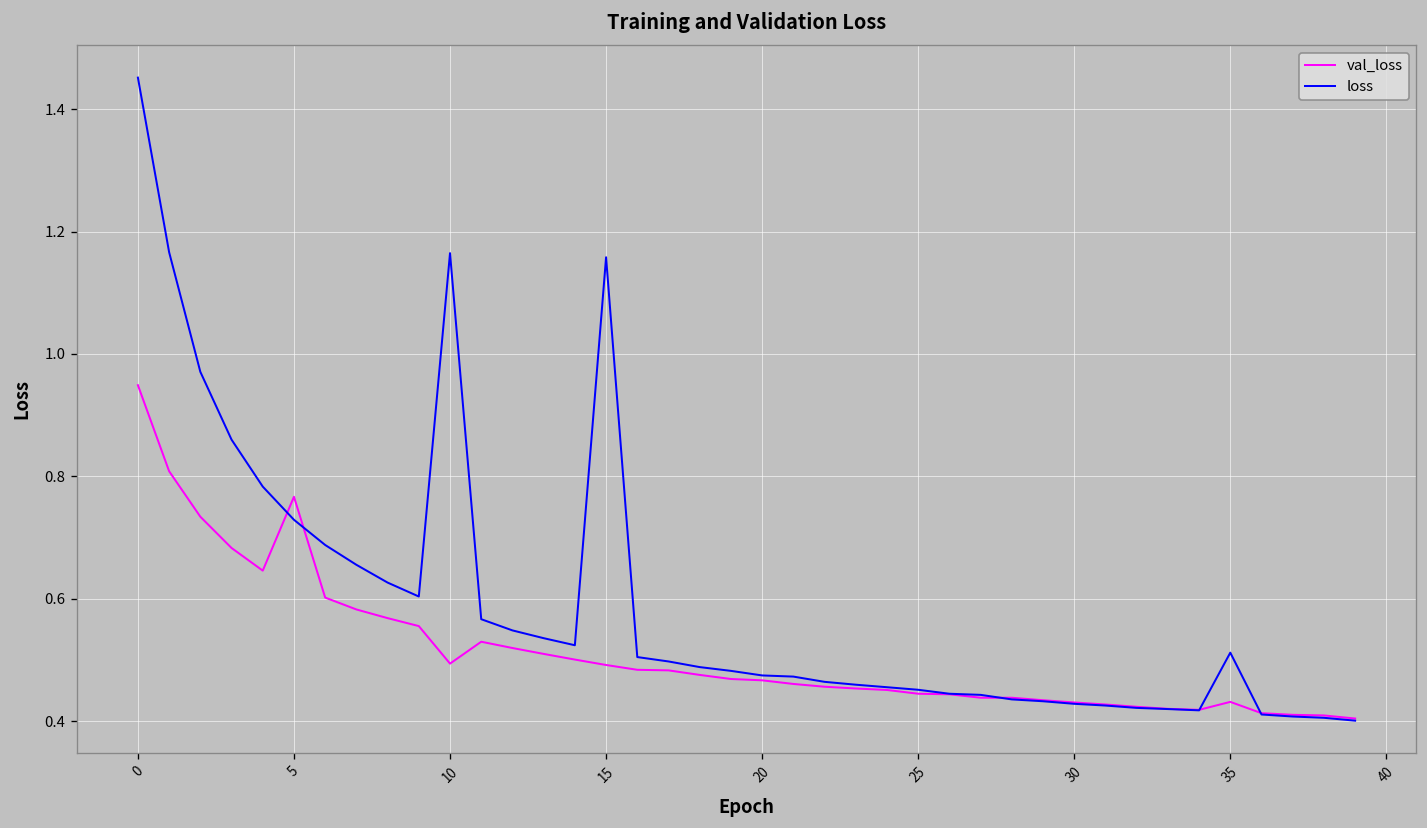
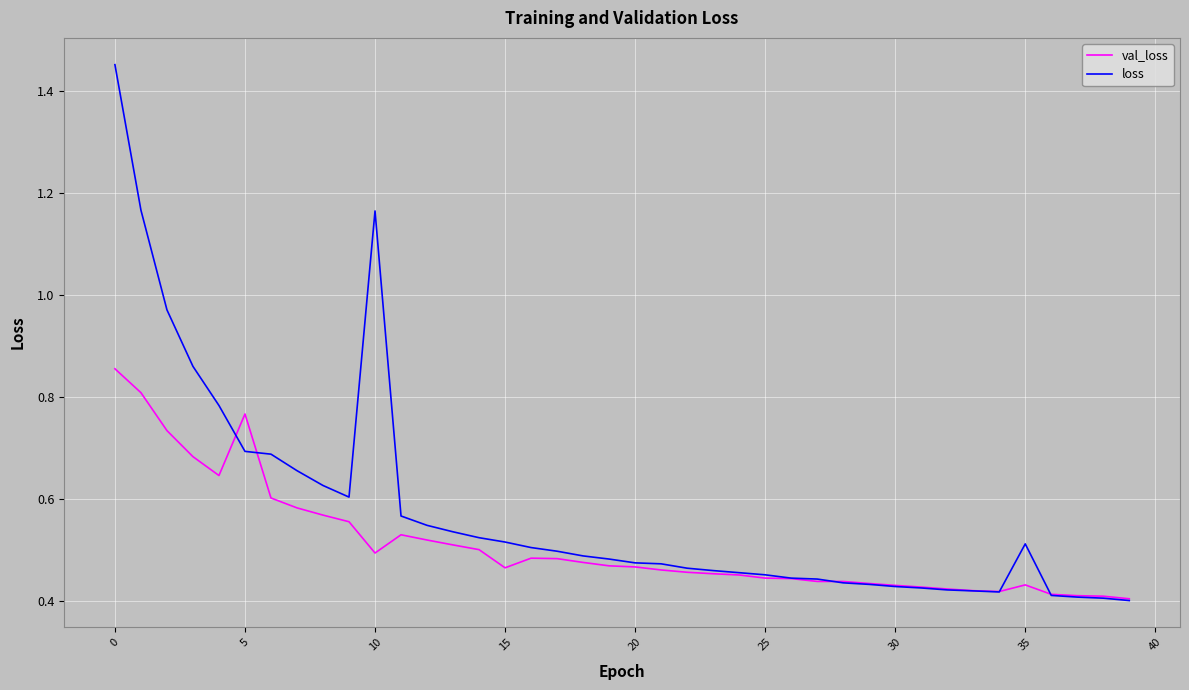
  {
    "val_loss": {
-     "0": 0.95,
+     "0": 0.86,
      "5": 0.77,
      "10": 0.49,
-     "15": 0.49,
+     "15": 0.47,
      "20": 0.47,
      "25": 0.45,
      "35": 0.43
    },
    "loss": {
      "0": 1.45,
-     "5": 0.73,
+     "5": 0.69,
      "10": 1.16,
-     "15": 1.16,
+     "15": 0.52,
      "20": 0.48,
      "25": 0.45,
      "35": 0.51
    }
  }
